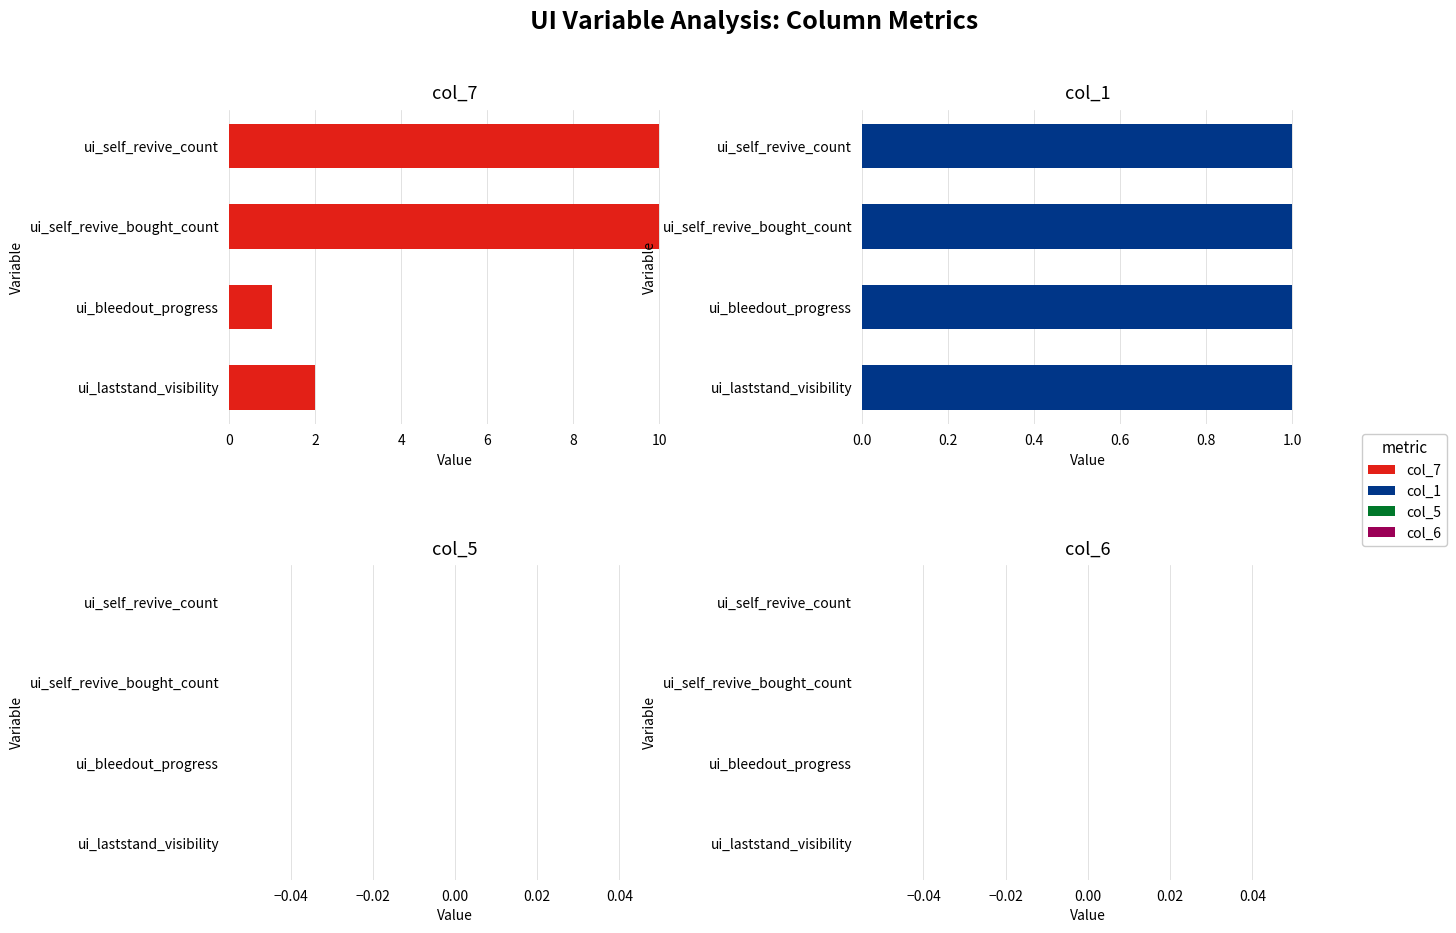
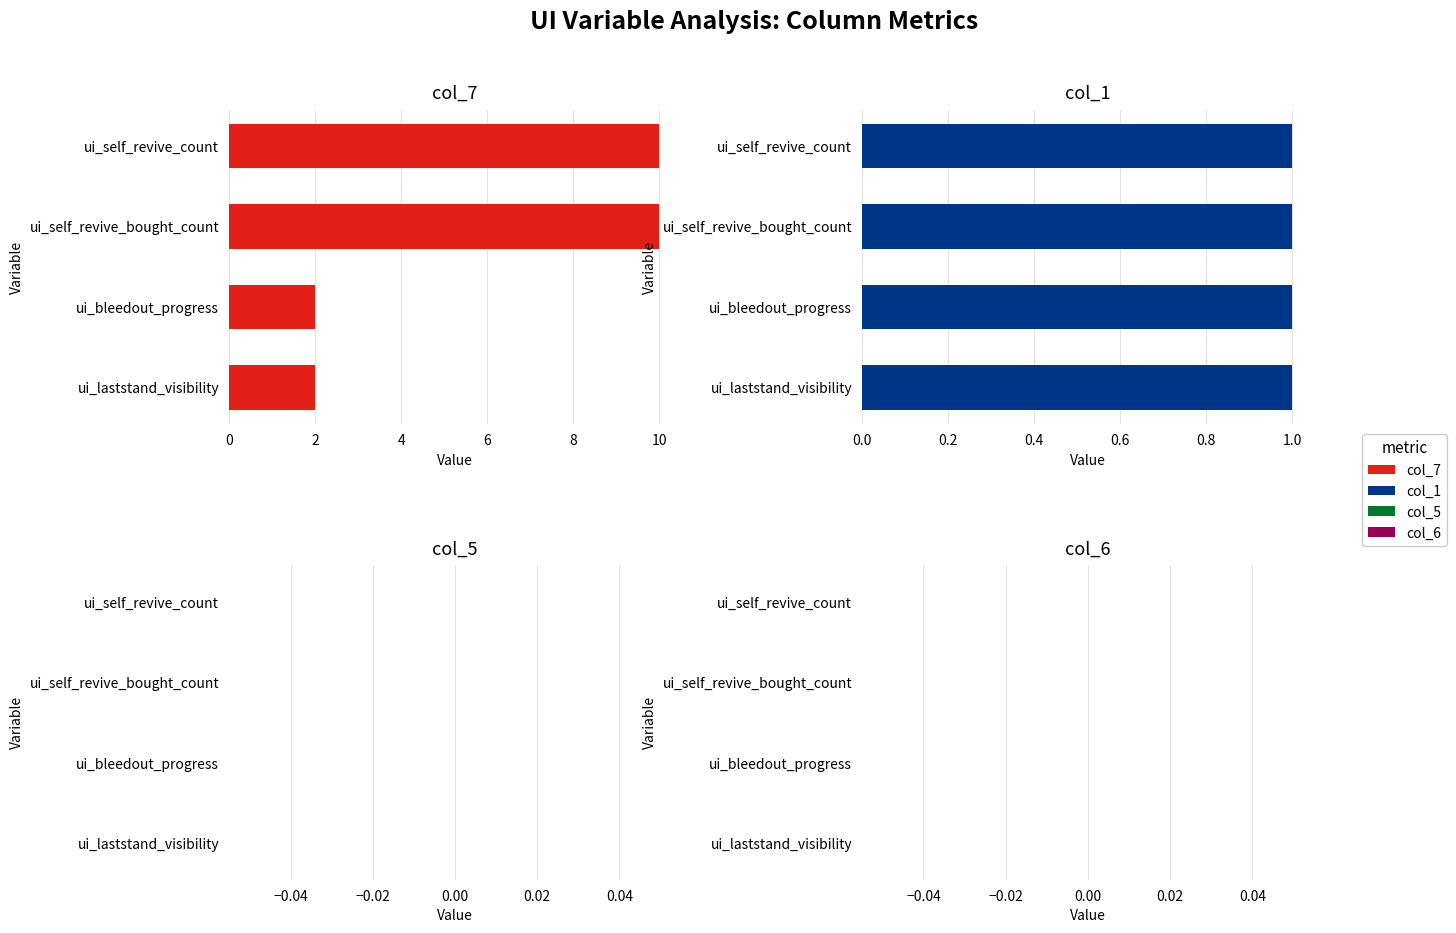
  {
    "col_7": {
      "ui_self_revive_count": 10,
      "ui_self_revive_bought_count": 10,
-     "ui_bleedout_progress": 1,
+     "ui_bleedout_progress": 2,
      "ui_laststand_visibility": 2
    },
    "col_1": {
      "ui_self_revive_count": 1.00,
      "ui_self_revive_bought_count": 1.00,
      "ui_bleedout_progress": 1.00,
      "ui_laststand_visibility": 1.00
    },
    "col_5": {
      "ui_self_revive_count": 0.000,
      "ui_self_revive_bought_count": 0.000,
      "ui_bleedout_progress": 0.000,
      "ui_laststand_visibility": 0.000
    },
    "col_6": {
      "ui_self_revive_count": 0.000,
      "ui_self_revive_bought_count": 0.000,
      "ui_bleedout_progress": 0.000,
      "ui_laststand_visibility": 0.000
    }
  }
